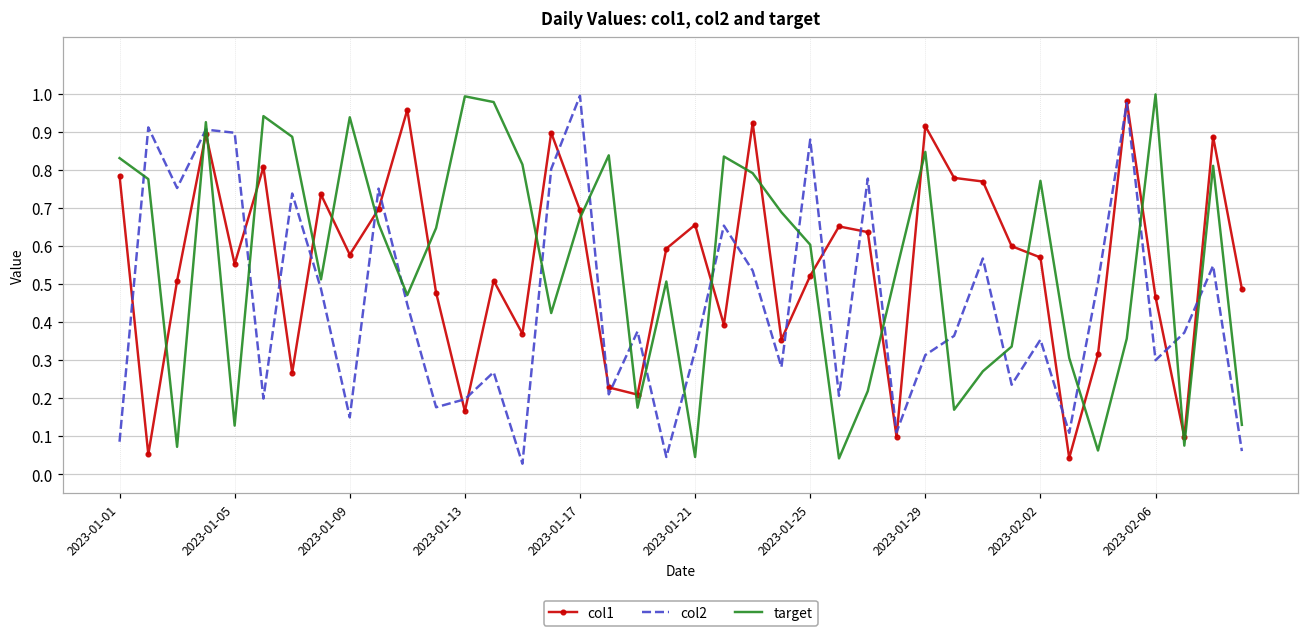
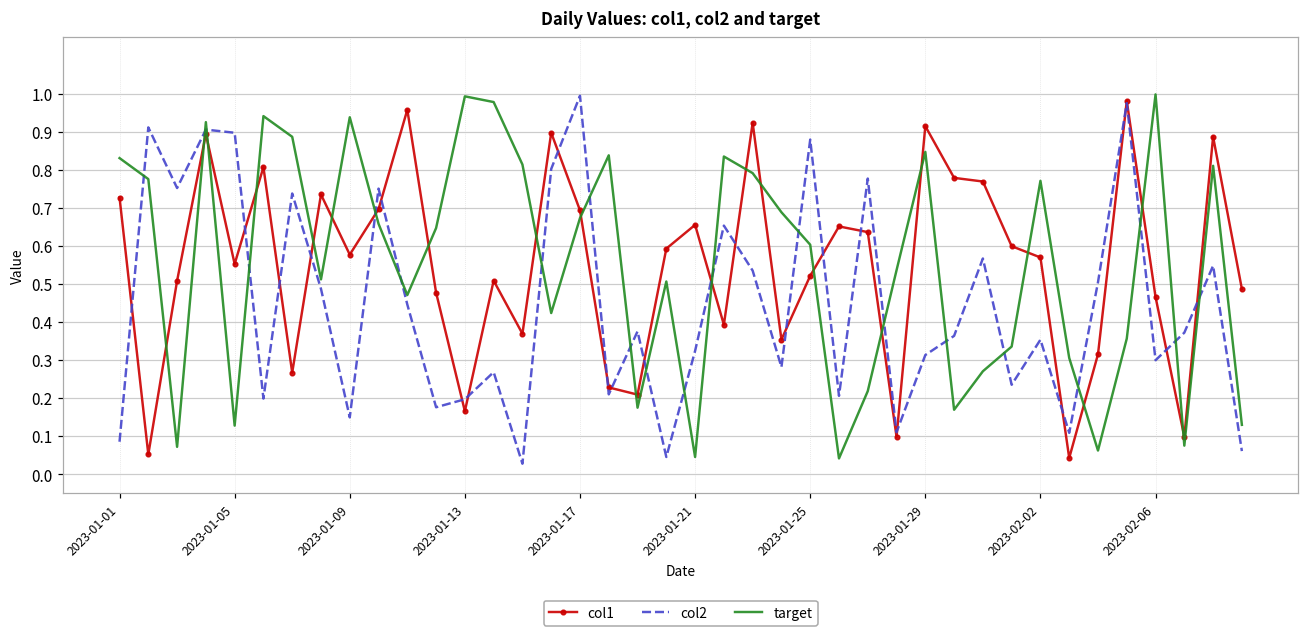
  {
    "col1": {
-     "2023-01-01": 0.78,
+     "2023-01-01": 0.73,
      "2023-01-05": 0.55,
      "2023-01-09": 0.58,
      "2023-01-13": 0.17,
      "2023-01-17": 0.69,
      "2023-01-21": 0.66,
      "2023-01-25": 0.52,
      "2023-01-29": 0.92,
      "2023-02-02": 0.57,
      "2023-02-06": 0.47
    },
    "col2": {
      "2023-01-01": 0.09,
      "2023-01-05": 0.90,
      "2023-01-09": 0.15,
      "2023-01-13": 0.20,
      "2023-01-17": 1.00,
      "2023-01-21": 0.32,
      "2023-01-25": 0.88,
      "2023-01-29": 0.31,
      "2023-02-02": 0.35,
      "2023-02-06": 0.30
    },
    "target": {
      "2023-01-01": 0.83,
      "2023-01-05": 0.13,
      "2023-01-09": 0.94,
      "2023-01-13": 0.99,
      "2023-01-17": 0.67,
      "2023-01-21": 0.05,
      "2023-01-25": 0.60,
      "2023-01-29": 0.85,
      "2023-02-02": 0.77,
      "2023-02-06": 1.00
    }
  }
